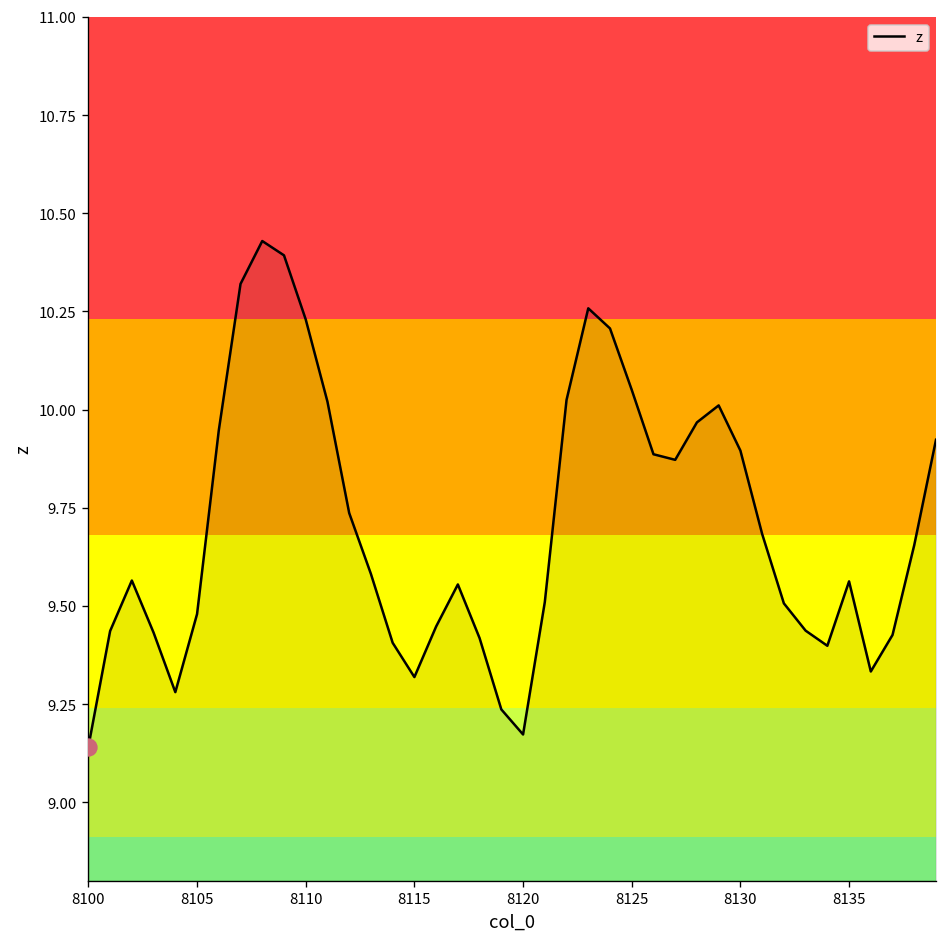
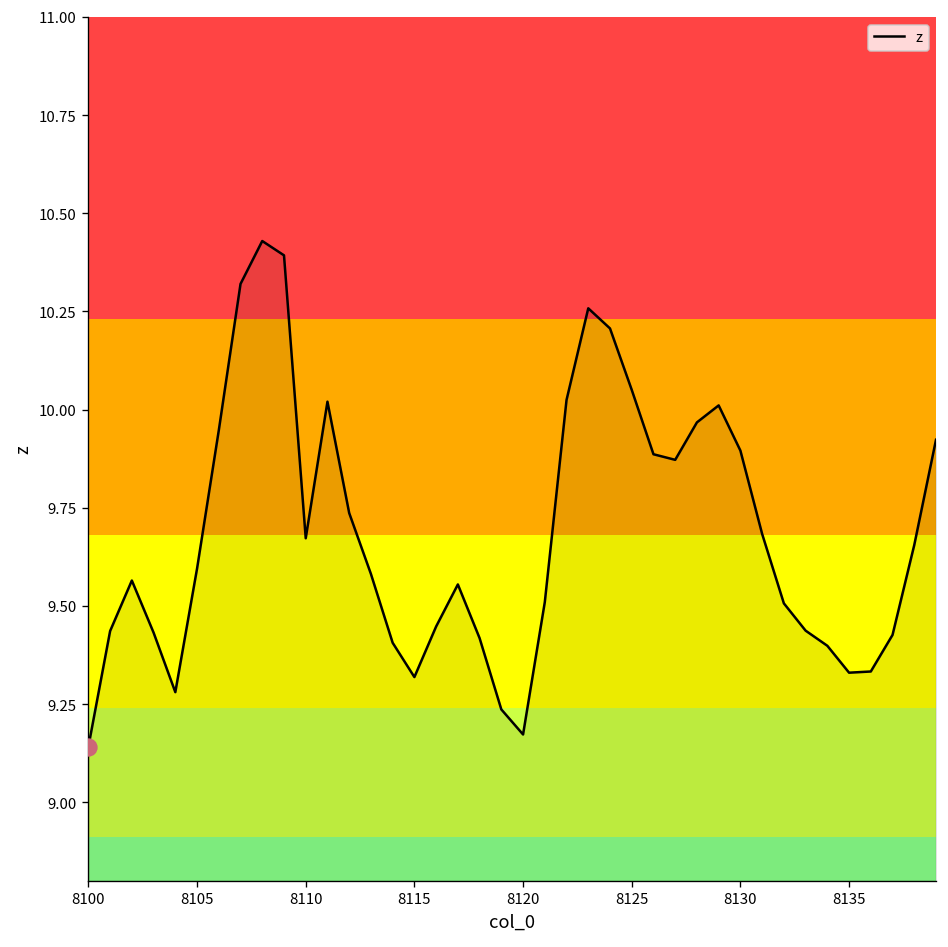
  {
    "z": {
-     "8105": 9.48,
-     "8110": 10.23,
+     "8105": 9.59,
+     "8110": 9.67,
      "8115": 9.32,
      "8120": 9.17,
      "8125": 10.05,
      "8130": 9.90,
-     "8135": 9.56
+     "8135": 9.33
    }
  }
